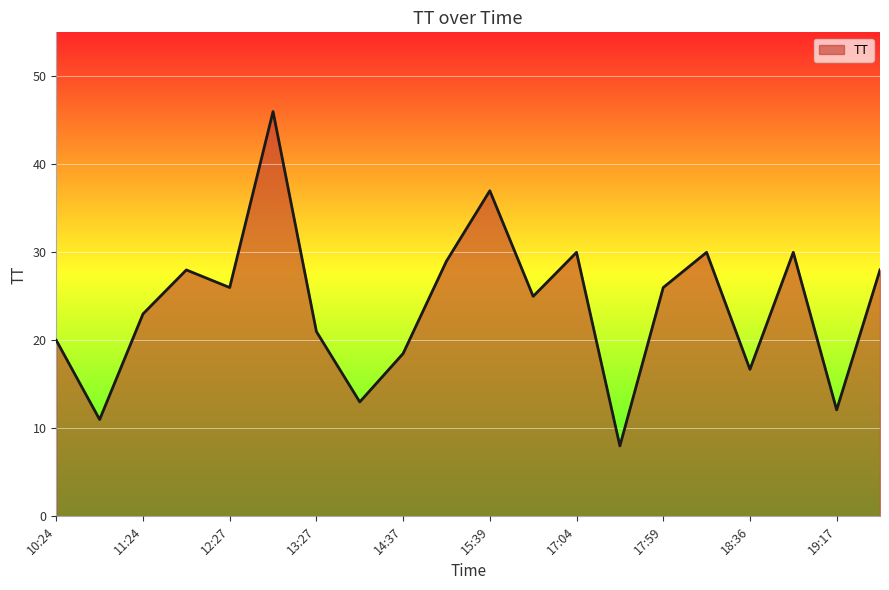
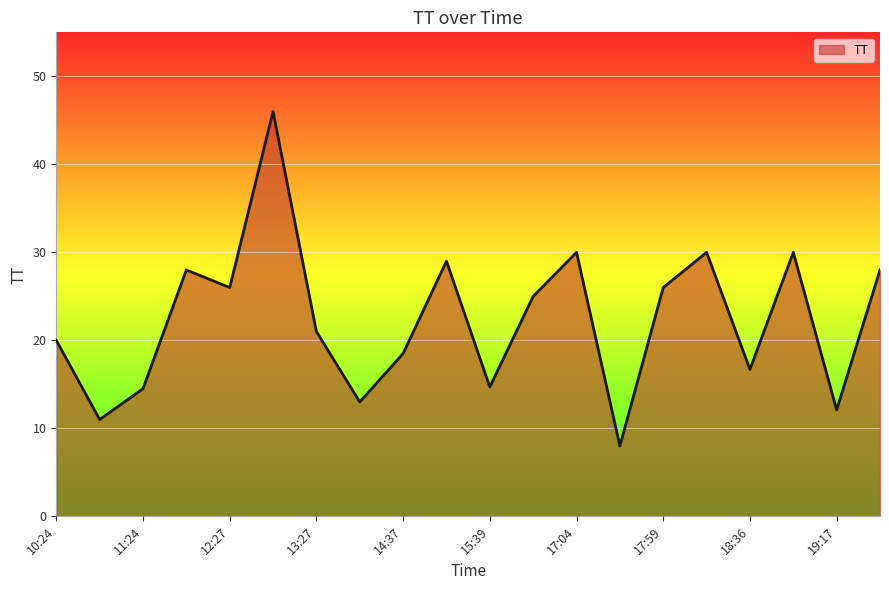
  {
    "10:24": 20,
-   "11:24": 23,
+   "11:24": 15,
    "12:27": 26,
    "13:27": 21,
    "14:37": 19,
-   "15:39": 37,
+   "15:39": 15,
    "17:04": 30,
    "17:59": 26,
    "18:36": 17,
    "19:17": 12
  }
